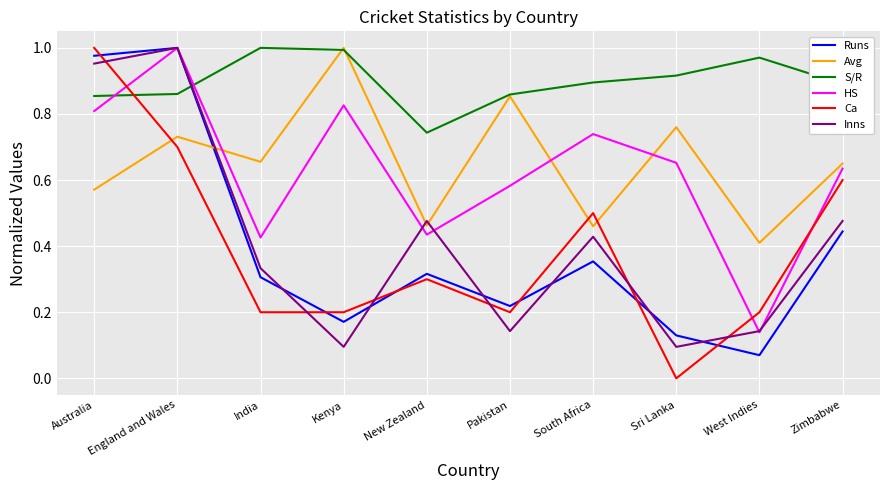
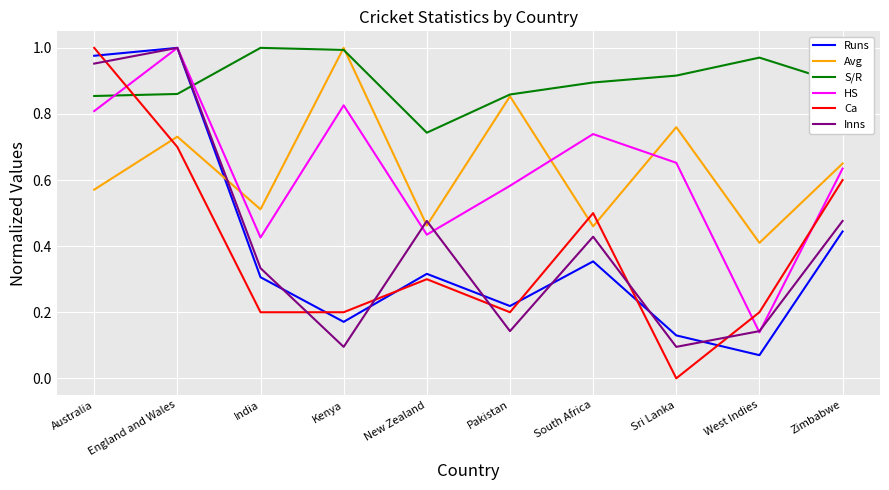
  {
    "Runs": {
      "Australia": 0.98,
      "India": 0.31,
      "Kenya": 0.17,
      "New Zealand": 0.32,
      "Pakistan": 0.22,
      "South Africa": 0.35,
      "Sri Lanka": 0.13,
      "West Indies": 0.07,
      "Zimbabwe": 0.44
    },
    "Avg": {
      "Australia": 0.57,
      "England and Wales": 0.73,
-     "India": 0.66,
+     "India": 0.51,
      "New Zealand": 0.46,
      "South Africa": 0.46,
      "Sri Lanka": 0.76,
      "West Indies": 0.41,
      "Zimbabwe": 0.65
    },
    "S/R": {
      "Australia": 0.85,
      "England and Wales": 0.86,
      "India": 1.00,
      "New Zealand": 0.74,
      "South Africa": 0.90,
      "Sri Lanka": 0.92,
      "West Indies": 0.97
    },
    "HS": {
      "Australia": 0.81,
      "India": 0.43,
      "Kenya": 0.83,
      "New Zealand": 0.43,
      "Pakistan": 0.58,
      "South Africa": 0.74,
      "Sri Lanka": 0.65,
      "Zimbabwe": 0.63
    },
    "Ca": {
      "Australia": 1.00,
      "England and Wales": 0.70,
      "India": 0.20,
      "Kenya": 0.20,
      "New Zealand": 0.30,
      "Pakistan": 0.20,
      "South Africa": 0.50,
      "Sri Lanka": 0.00,
      "West Indies": 0.20,
      "Zimbabwe": 0.60
    },
    "Inns": {
      "Australia": 0.95,
      "India": 0.33,
      "Kenya": 0.10,
      "New Zealand": 0.48,
      "Pakistan": 0.14,
      "South Africa": 0.43,
      "Sri Lanka": 0.10,
      "Zimbabwe": 0.48
    }
  }
